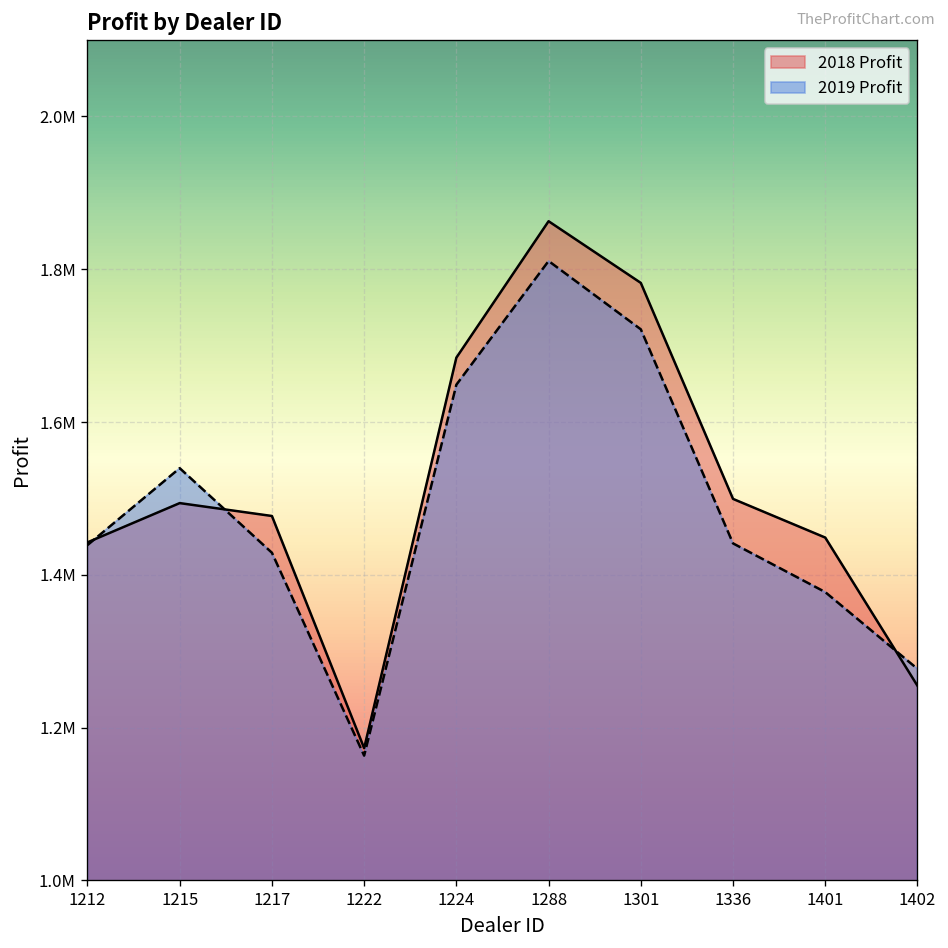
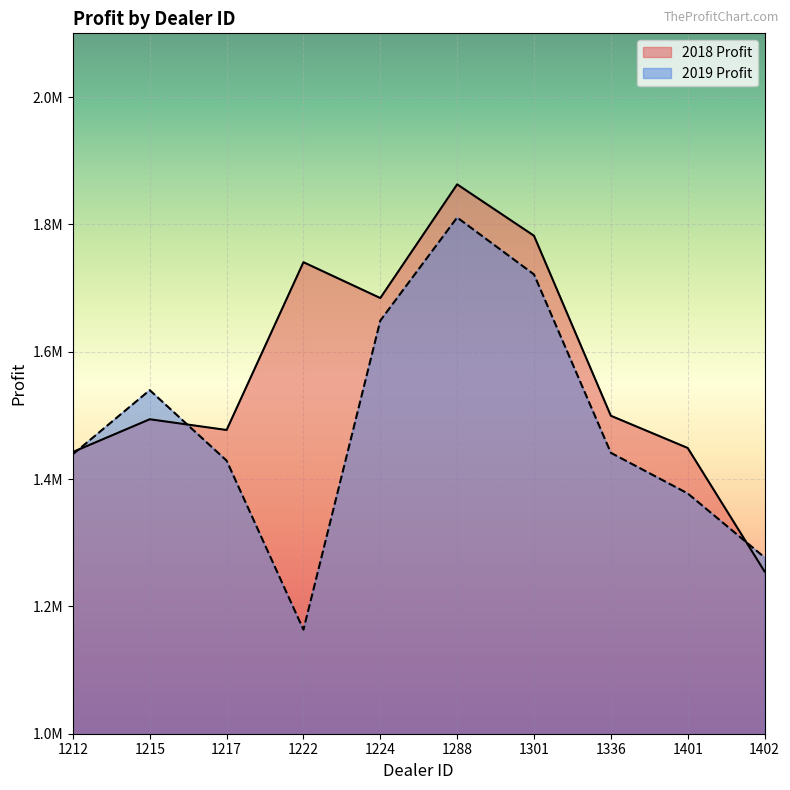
  {
    "2018 Profit": {
      "1215": 1490000,
      "1217": 1480000,
-     "1222": 1170000,
+     "1222": 1740000,
      "1224": 1680000,
      "1288": 1860000,
      "1301": 1780000,
      "1336": 1500000,
      "1401": 1450000,
      "1402": 1250000
    },
    "2019 Profit": {
      "1215": 1540000,
      "1217": 1430000,
      "1222": 1160000,
      "1224": 1650000,
      "1288": 1810000,
      "1301": 1720000,
      "1336": 1440000,
      "1401": 1380000,
      "1402": 1280000
    }
  }
